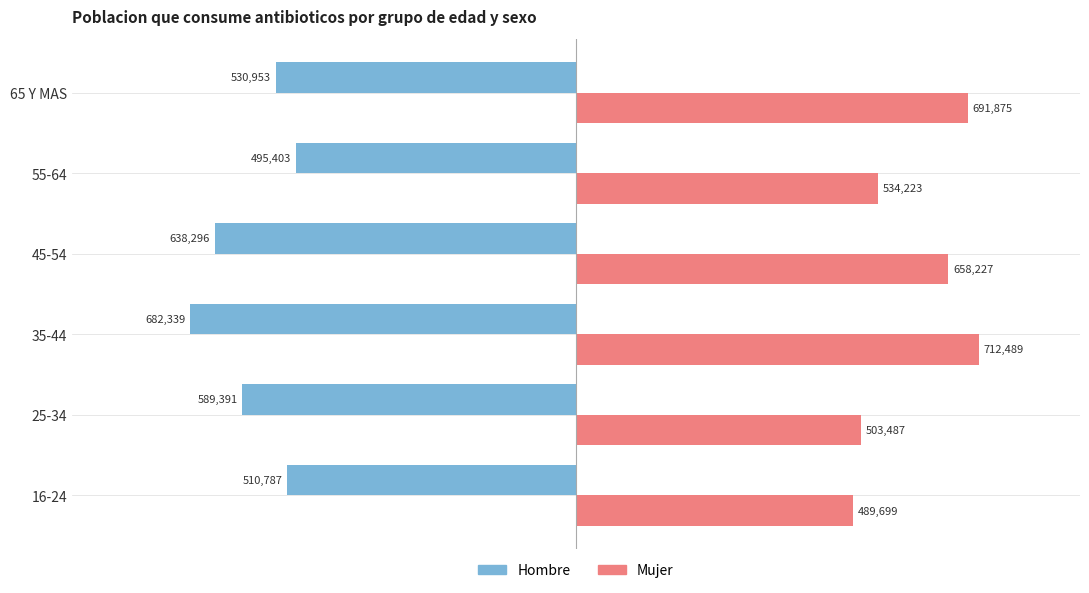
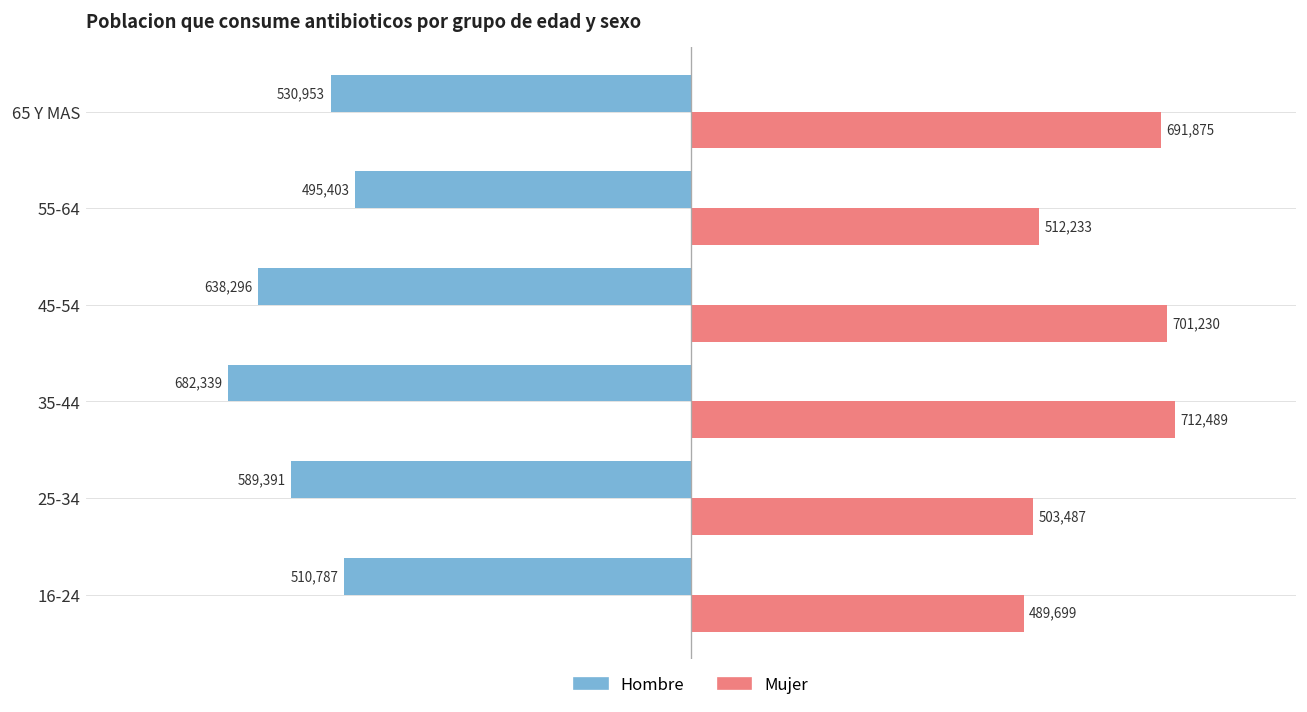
  {
    "Mujer": {
      "65 Y MAS": "691,875",
-     "55-64": "534,223",
-     "45-54": "658,227",
+     "55-64": "512,233",
+     "45-54": "701,230",
      "35-44": "712,489",
      "25-34": "503,487",
      "16-24": "489,699"
    }
  }
